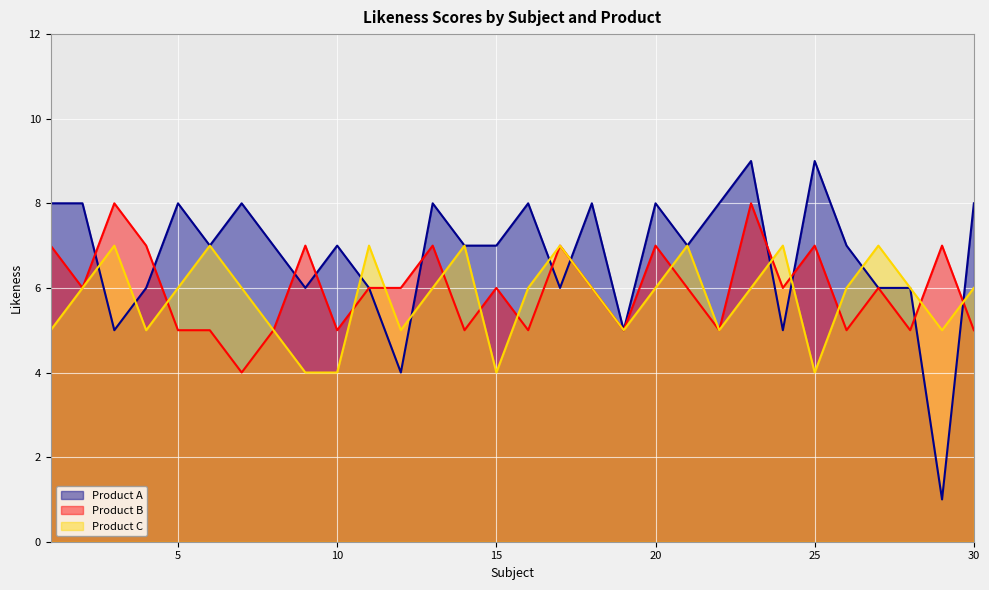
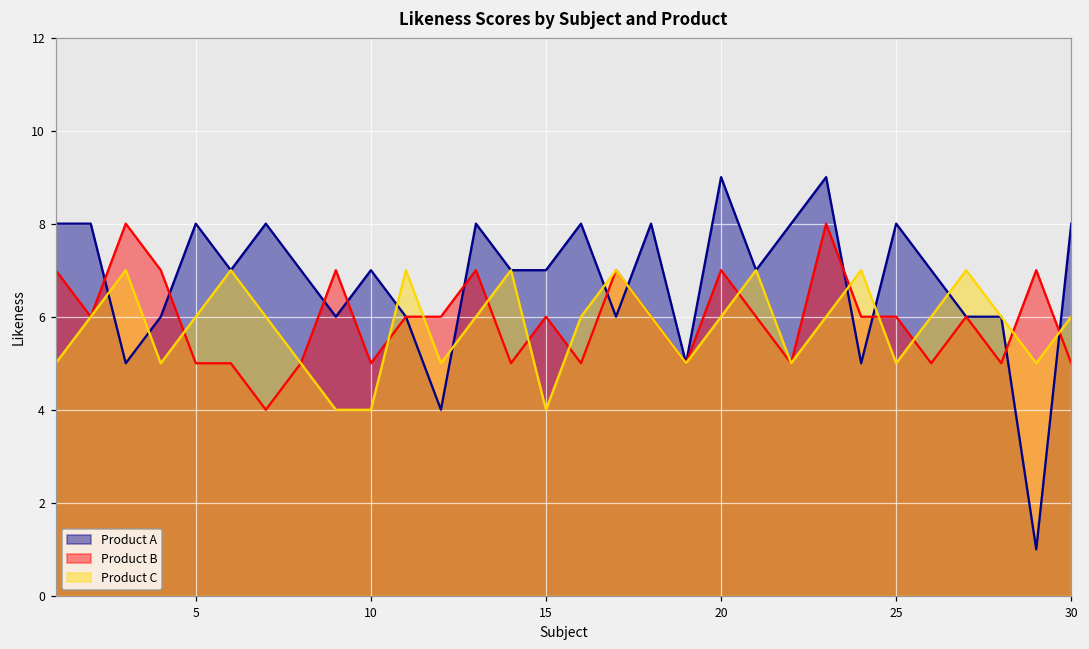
  {
    "Product A": {
      "5": 8,
      "10": 7,
      "15": 7,
-     "20": 8,
-     "25": 9,
+     "20": 9,
+     "25": 8,
      "30": 8
    },
    "Product B": {
      "5": 5,
      "10": 5,
      "15": 6,
      "20": 7,
-     "25": 7,
+     "25": 6,
      "30": 5
    },
    "Product C": {
      "5": 6,
      "10": 4,
      "15": 4,
      "20": 6,
-     "25": 4,
+     "25": 5,
      "30": 6
    }
  }
